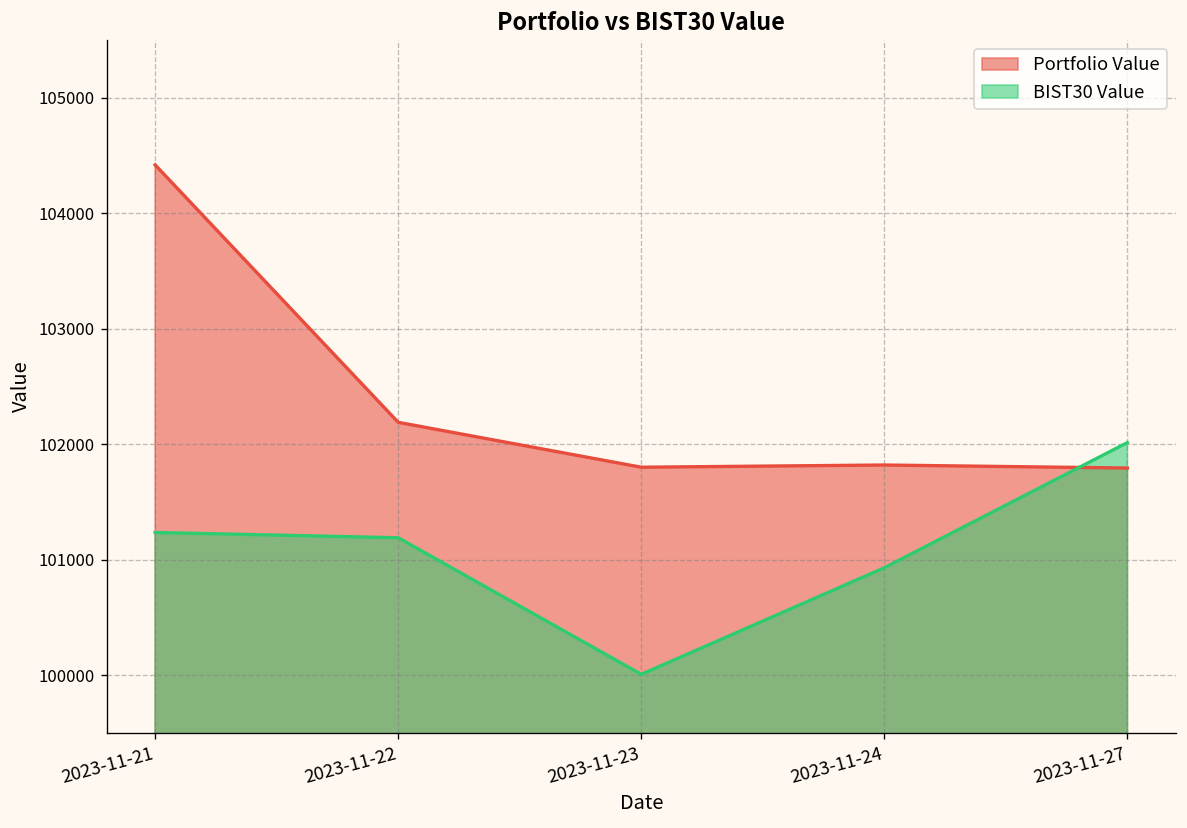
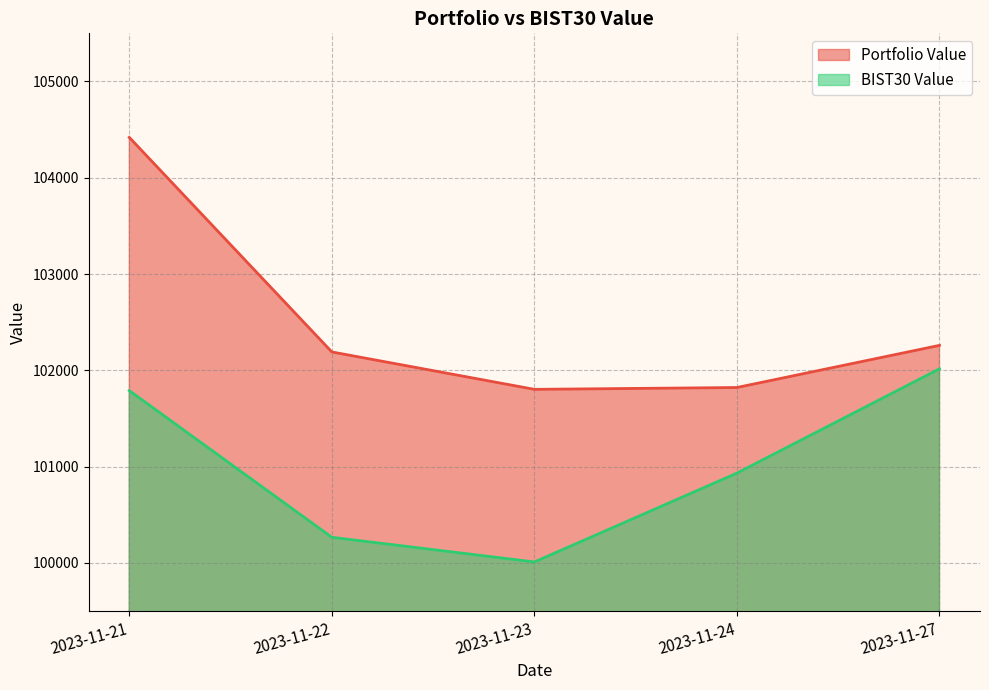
  {
    "Portfolio Value": {
      "2023-11-21": 104400,
      "2023-11-22": 102200,
      "2023-11-23": 101800,
      "2023-11-24": 101800,
-     "2023-11-27": 101800
+     "2023-11-27": 102300
    },
    "BIST30 Value": {
-     "2023-11-21": 101200,
-     "2023-11-22": 101200,
+     "2023-11-21": 101800,
+     "2023-11-22": 100300,
      "2023-11-23": 100000,
      "2023-11-24": 100900,
      "2023-11-27": 102000
    }
  }
